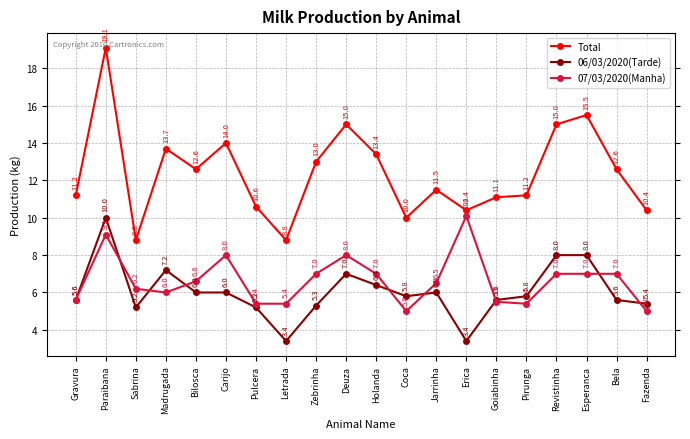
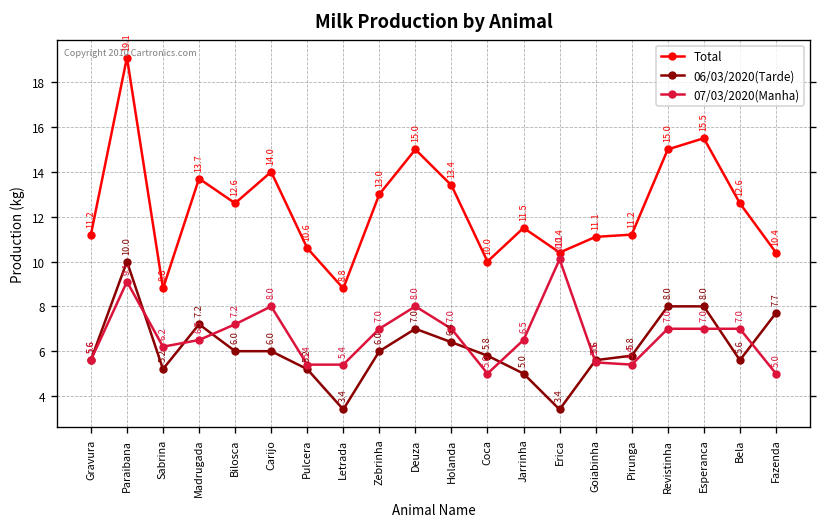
  {
    "Total": {
      "Gravura": 11.2,
      "Paraibana": 19.1,
      "Sabrina": 8.8,
      "Madrugada": 13.7,
      "Bilosca": 12.6,
      "Carijo": 14.0,
      "Pulcera": 10.6,
      "Letrada": 8.8,
      "Zebrinha": 13.0,
      "Deuza": 15.0,
      "Holanda": 13.4,
      "Coca": 10.0,
      "Jarrinha": 11.5,
      "Goiabinha": 11.1,
      "Pirunga": 11.2,
      "Revistinha": 15.0,
      "Esperanca": 15.5,
      "Bela": 12.6,
      "Fazenda": 10.4
    },
    "06/03/2020(Tarde)": {
      "Paraibana": 10.0,
      "Madrugada": 7.2,
      "Carijo": 6.0,
      "Letrada": 3.4,
-     "Zebrinha": 5.3,
+     "Zebrinha": 6.0,
      "Coca": 5.8,
-     "Jarrinha": 6.0,
+     "Jarrinha": 5.0,
      "Erica": 3.4,
      "Revistinha": 8.0,
      "Esperanca": 8.0,
      "Bela": 5.6,
-     "Fazenda": 5.4
+     "Fazenda": 7.7
    },
    "07/03/2020(Manha)": {
      "Sabrina": 6.2,
-     "Madrugada": 6.0,
-     "Bilosca": 6.6,
+     "Madrugada": 6.5,
+     "Bilosca": 7.2,
      "Carijo": 8.0,
      "Letrada": 5.4,
      "Zebrinha": 7.0,
      "Deuza": 8.0,
      "Holanda": 7.0,
      "Jarrinha": 6.5,
      "Bela": 7.0
    }
  }
